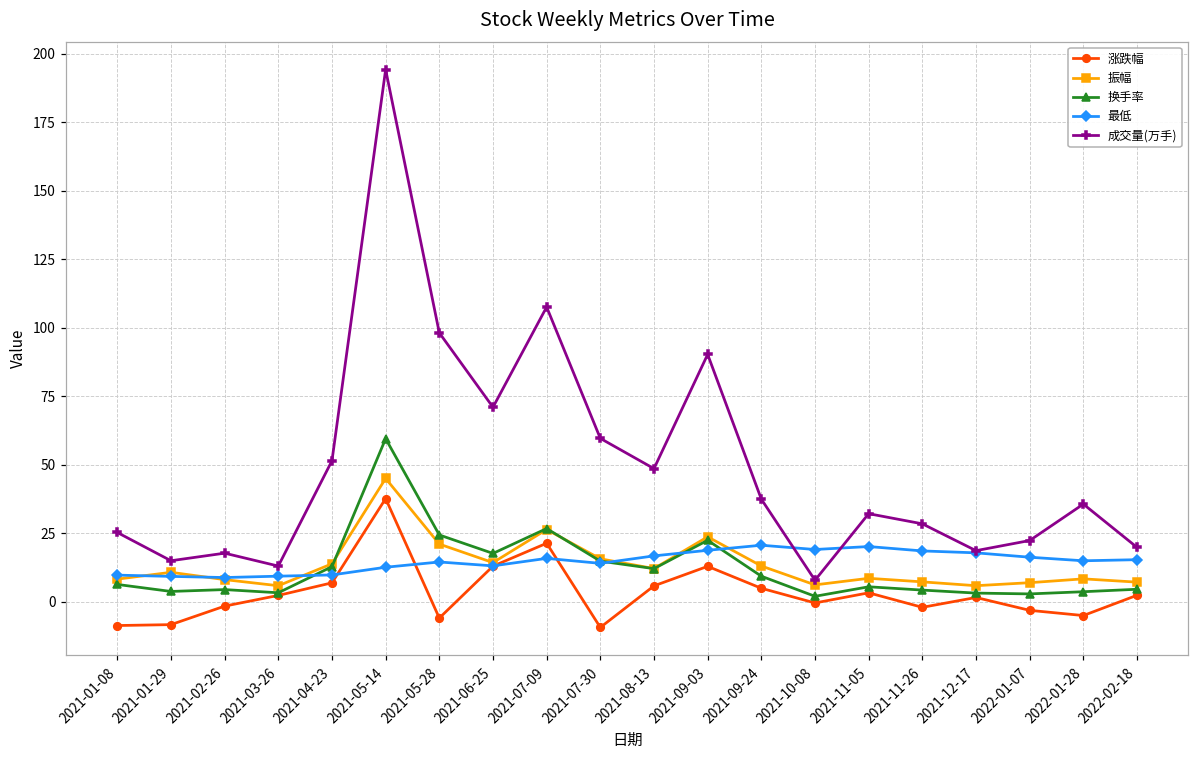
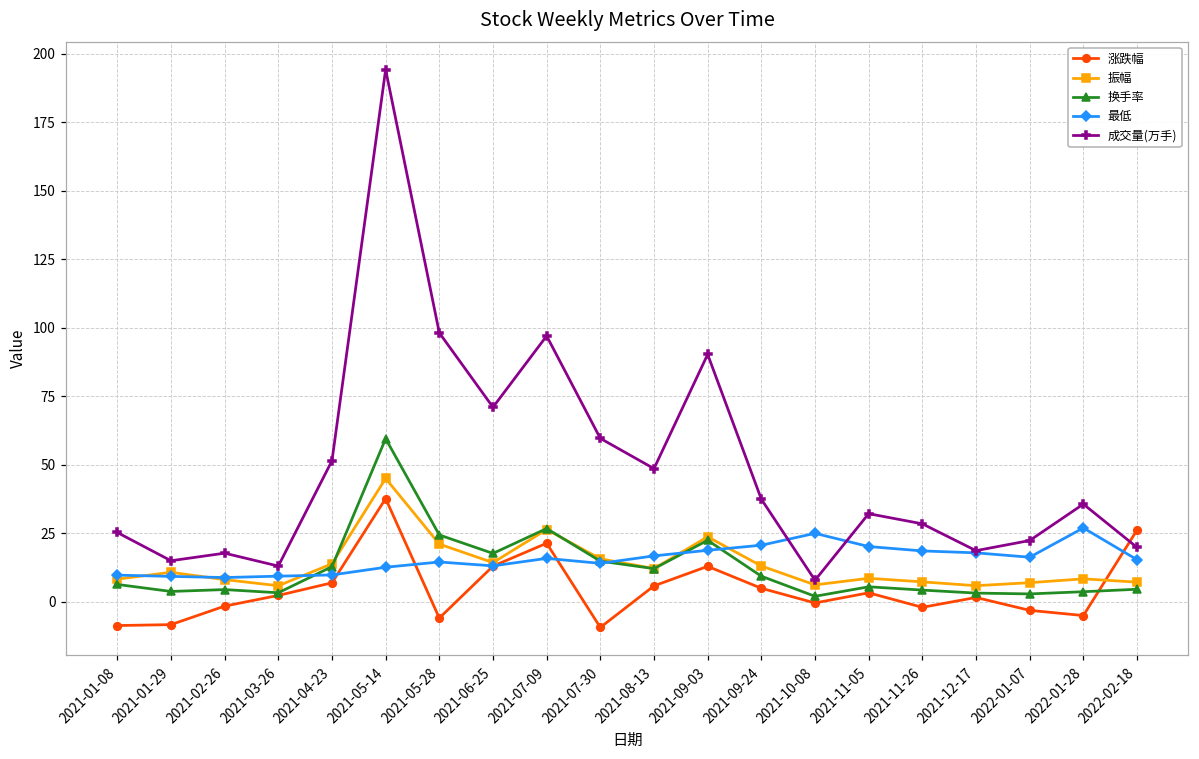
  {
    "涨跌幅": {
      "2021-01-08": -9,
      "2021-01-29": -8,
      "2021-02-26": -2,
      "2021-04-23": 7,
      "2021-05-14": 38,
      "2021-05-28": -6,
      "2021-07-09": 21,
      "2021-07-30": -9,
      "2021-08-13": 6,
      "2021-09-03": 13,
      "2021-09-24": 5,
      "2021-10-08": -1,
      "2021-11-05": 3,
      "2021-11-26": -2,
      "2021-12-17": 2,
      "2022-01-07": -3,
      "2022-01-28": -5,
-     "2022-02-18": 2
+     "2022-02-18": 26
    },
    "振幅": {
      "2021-01-08": 8,
      "2021-01-29": 11,
      "2021-03-26": 6,
      "2021-04-23": 14,
      "2021-05-14": 45,
      "2021-05-28": 21,
      "2021-06-25": 14,
      "2021-09-03": 24,
      "2021-09-24": 13,
      "2021-10-08": 6,
      "2021-11-05": 9,
      "2021-11-26": 7,
      "2021-12-17": 6,
      "2022-01-07": 7,
      "2022-01-28": 8,
      "2022-02-18": 7
    },
    "换手率": {
      "2021-01-08": 6,
      "2021-01-29": 4,
      "2021-02-26": 4,
      "2021-04-23": 13,
      "2021-05-14": 60,
      "2021-05-28": 24,
      "2021-06-25": 18,
      "2021-09-03": 22,
      "2021-09-24": 9,
      "2021-10-08": 2,
      "2021-11-05": 5,
      "2021-11-26": 4,
      "2021-12-17": 3,
      "2022-01-07": 3,
      "2022-01-28": 4,
      "2022-02-18": 5
    },
    "最低": {
      "2021-01-08": 10,
      "2021-01-29": 9,
      "2021-03-26": 9,
      "2021-04-23": 10,
      "2021-05-14": 13,
      "2021-05-28": 14,
      "2021-07-09": 16,
      "2021-08-13": 17,
      "2021-09-03": 19,
      "2021-09-24": 21,
-     "2021-10-08": 19,
+     "2021-10-08": 25,
      "2021-11-05": 20,
      "2021-11-26": 19,
      "2022-01-07": 16,
-     "2022-01-28": 15,
+     "2022-01-28": 27,
      "2022-02-18": 15
    },
    "成交量(万手)": {
      "2021-01-08": 25,
      "2021-01-29": 15,
      "2021-02-26": 18,
      "2021-03-26": 13,
      "2021-04-23": 51,
      "2021-05-14": 194,
      "2021-05-28": 98,
      "2021-06-25": 71,
-     "2021-07-09": 108,
+     "2021-07-09": 97,
      "2021-07-30": 60,
      "2021-08-13": 49,
      "2021-09-03": 90,
      "2021-09-24": 37,
      "2021-10-08": 8,
      "2021-11-05": 32,
      "2021-11-26": 28,
      "2022-01-07": 22,
      "2022-01-28": 36,
      "2022-02-18": 20
    }
  }
